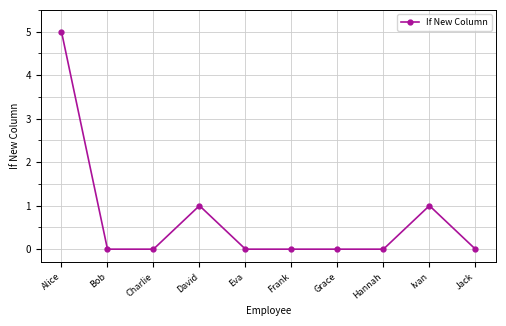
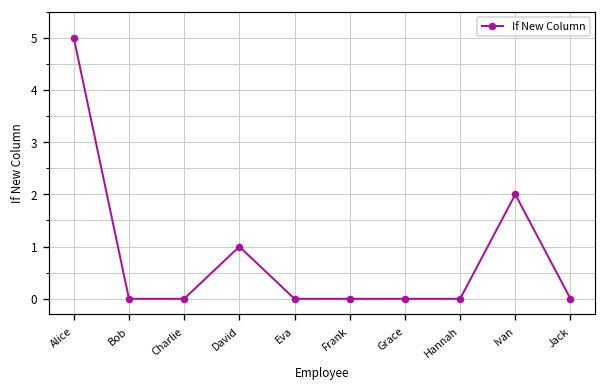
  {
    "Alice": 5,
    "Bob": 0,
    "Charlie": 0,
    "David": 1,
    "Eva": 0,
    "Frank": 0,
    "Grace": 0,
    "Hannah": 0,
-   "Ivan": 1,
+   "Ivan": 2,
    "Jack": 0
  }
